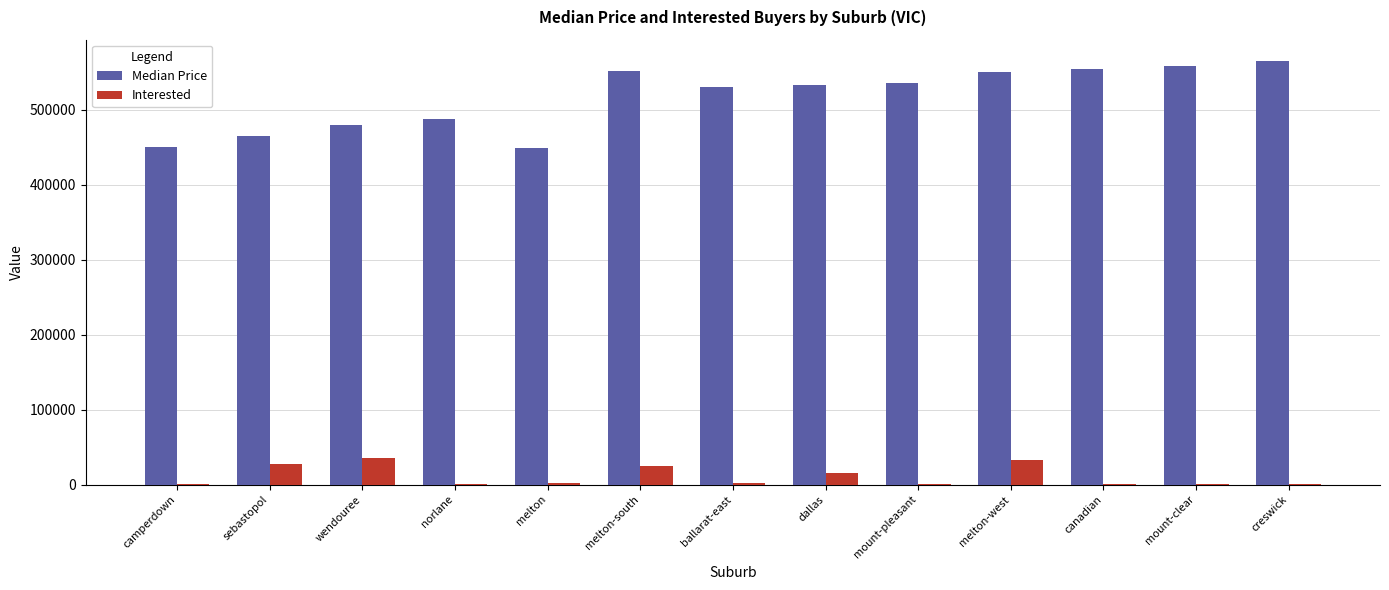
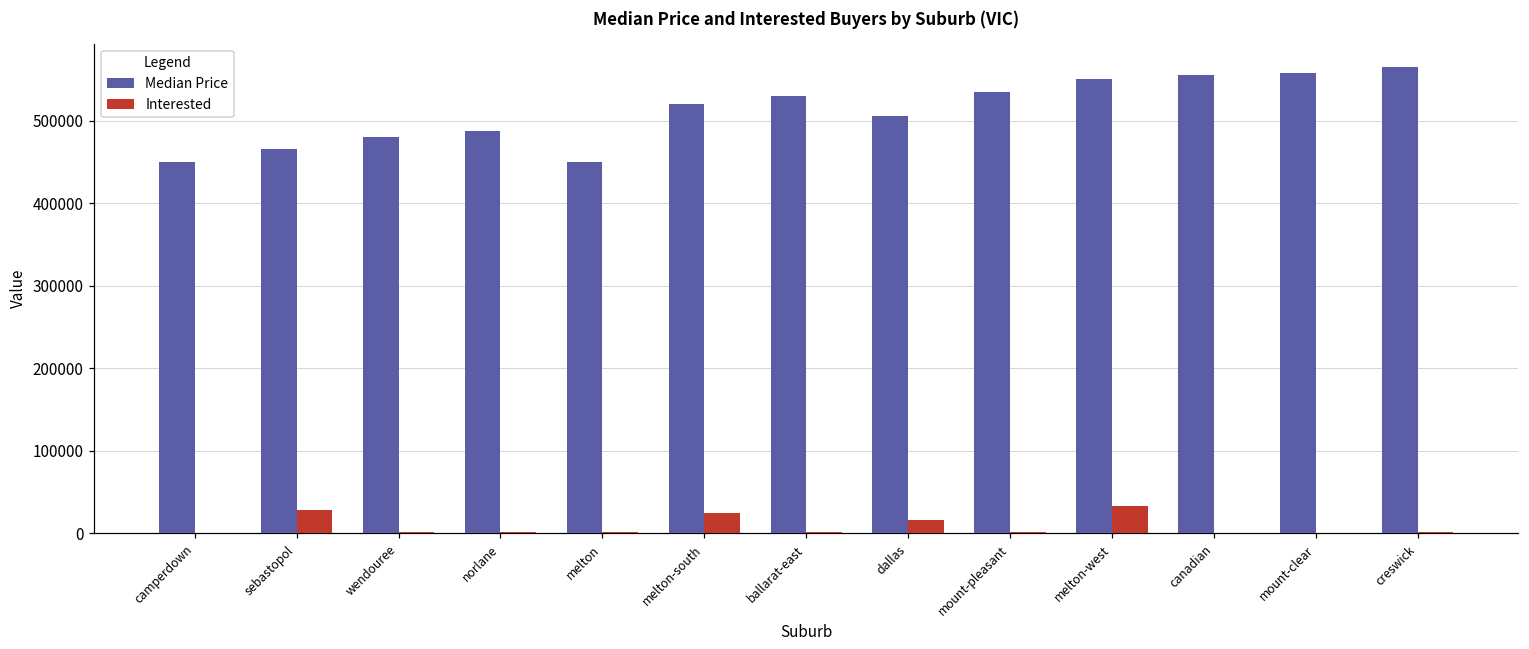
  {
    "Median Price": {
      "camperdown": 450000,
      "sebastopol": 470000,
      "wendouree": 480000,
      "norlane": 490000,
      "melton": 450000,
-     "melton-south": 550000,
+     "melton-south": 520000,
      "ballarat-east": 530000,
-     "dallas": 530000,
+     "dallas": 510000,
      "mount-pleasant": 540000,
      "melton-west": 550000,
      "canadian": 550000,
      "mount-clear": 560000,
      "creswick": 570000
    },
    "Interested": {
      "sebastopol": 30000,
-     "wendouree": 40000,
+     "wendouree": 0,
      "melton-south": 20000,
      "dallas": 20000,
      "melton-west": 30000
    }
  }
